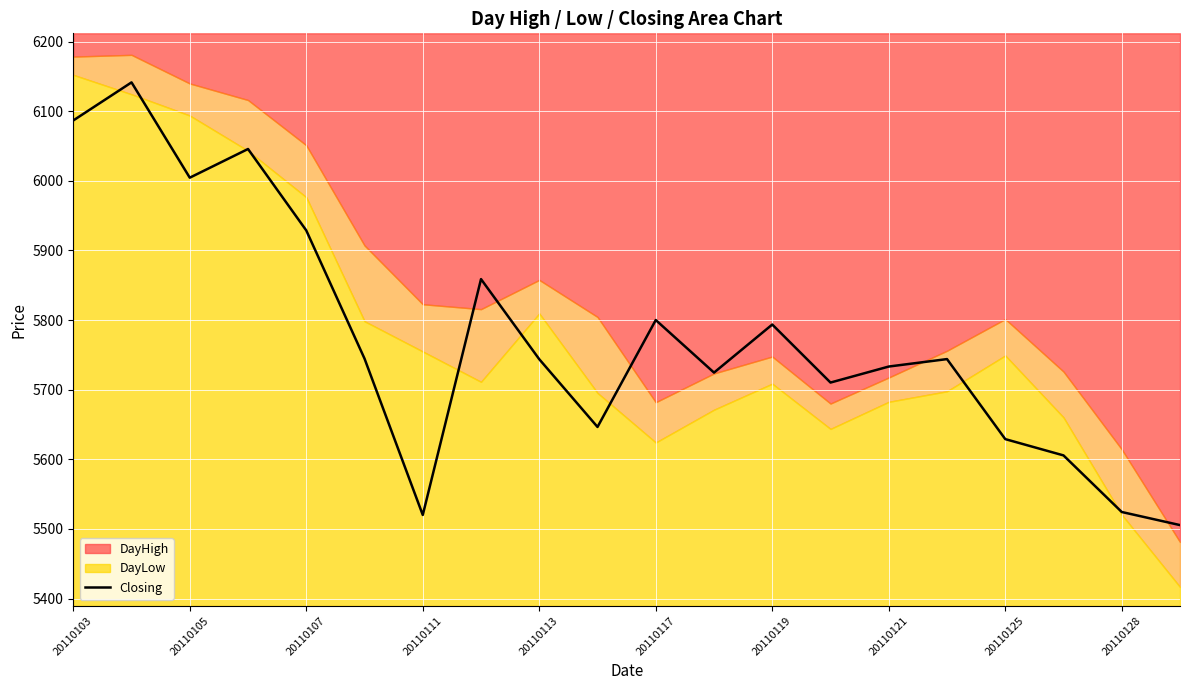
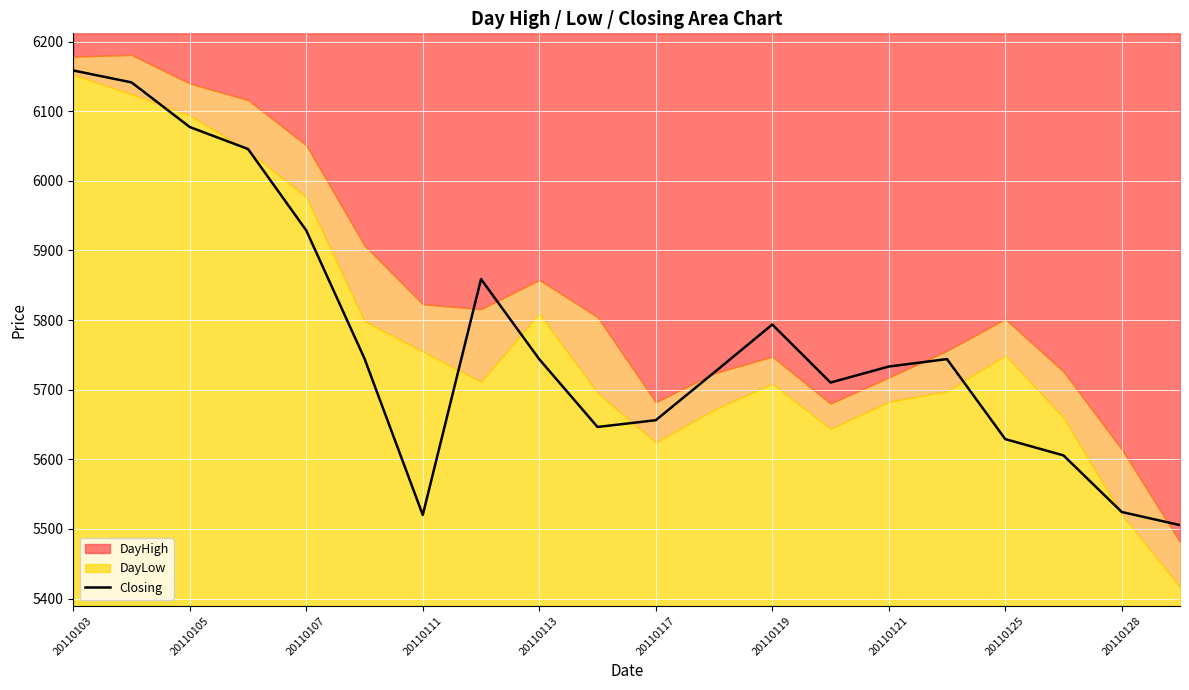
  {
    "Closing": {
-     "20110103": 6090,
-     "20110105": 6000,
+     "20110103": 6160,
+     "20110105": 6080,
      "20110107": 5930,
      "20110111": 5520,
      "20110113": 5740,
-     "20110117": 5800,
+     "20110117": 5660,
      "20110119": 5790,
      "20110121": 5730,
      "20110125": 5630,
      "20110128": 5520
    },
    "DayHigh": {
      "20110103": 30,
      "20110105": 70,
      "20110107": 160,
      "20110111": 390,
      "20110113": 350,
      "20110117": 530,
      "20110119": 460,
      "20110121": 490,
      "20110125": 410,
      "20110128": 600
    }
  }
